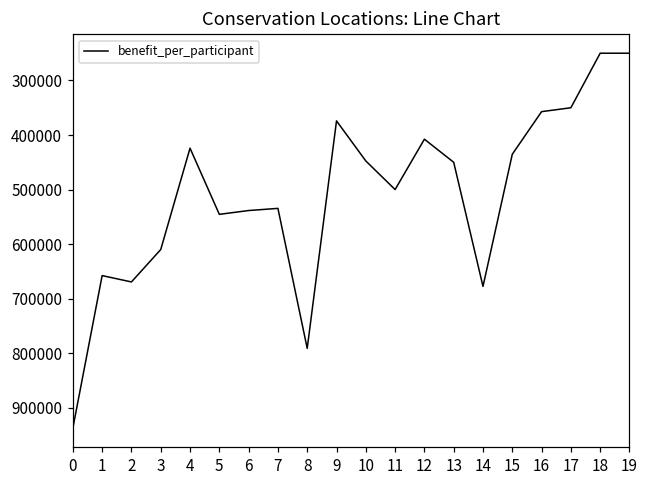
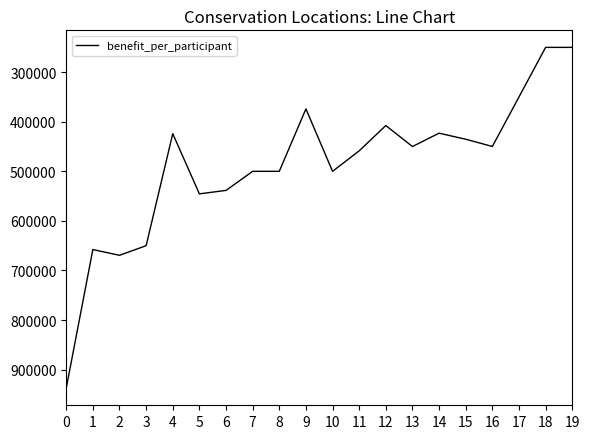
  {
    "0": 940000,
    "1": 660000,
    "2": 670000,
-   "3": 610000,
+   "3": 650000,
    "4": 420000,
    "5": 550000,
    "6": 540000,
-   "7": 530000,
-   "8": 790000,
+   "7": 500000,
+   "8": 500000,
    "9": 370000,
-   "10": 450000,
-   "11": 500000,
+   "10": 500000,
+   "11": 460000,
    "12": 410000,
    "13": 450000,
-   "14": 680000,
+   "14": 420000,
    "15": 440000,
-   "16": 360000,
+   "16": 450000,
    "17": 350000,
    "18": 250000,
    "19": 250000
  }
